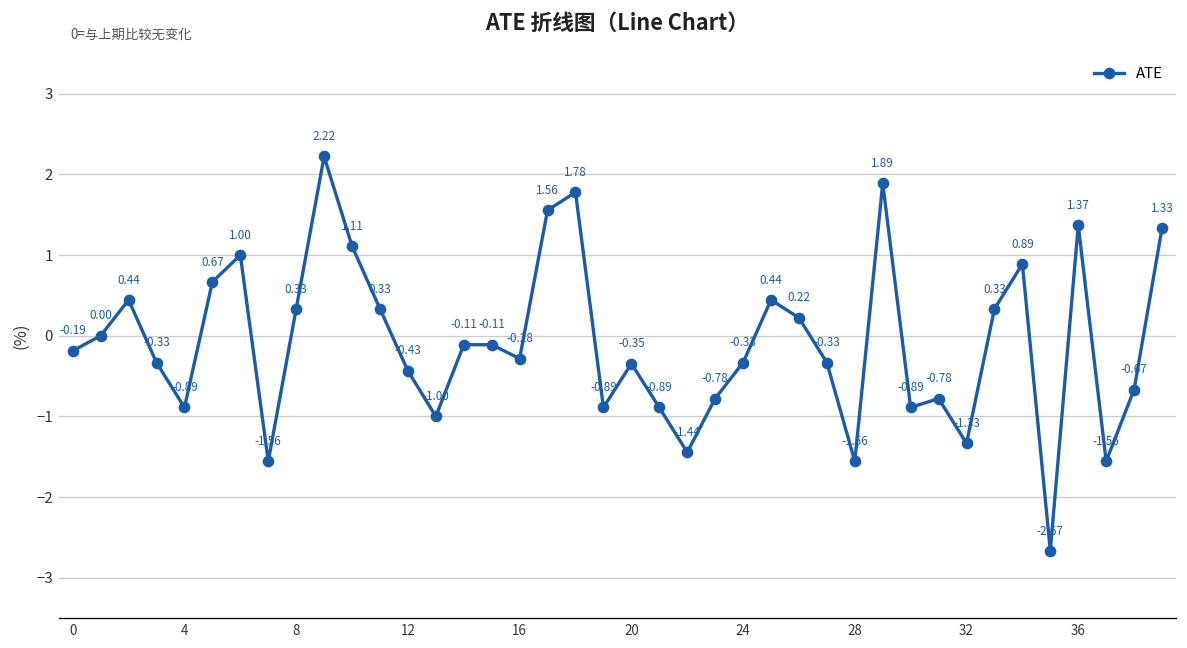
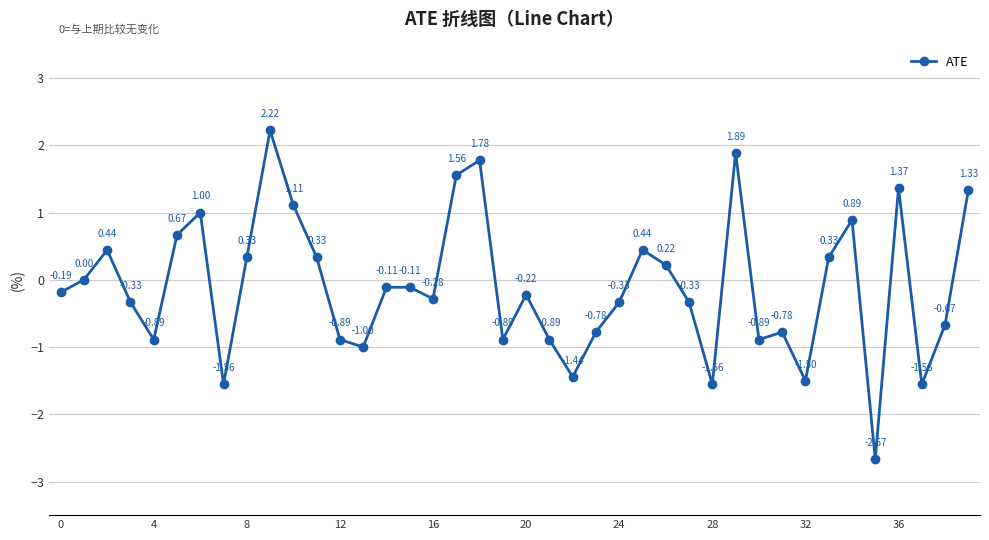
  {
    "0": -0.19,
    "4": -0.89,
    "8": 0.33,
-   "12": -0.43,
+   "12": -0.89,
    "16": -0.28,
-   "20": -0.35,
+   "20": -0.22,
    "24": -0.33,
    "28": -1.56,
-   "32": -1.33,
+   "32": -1.50,
    "36": 1.37
  }
